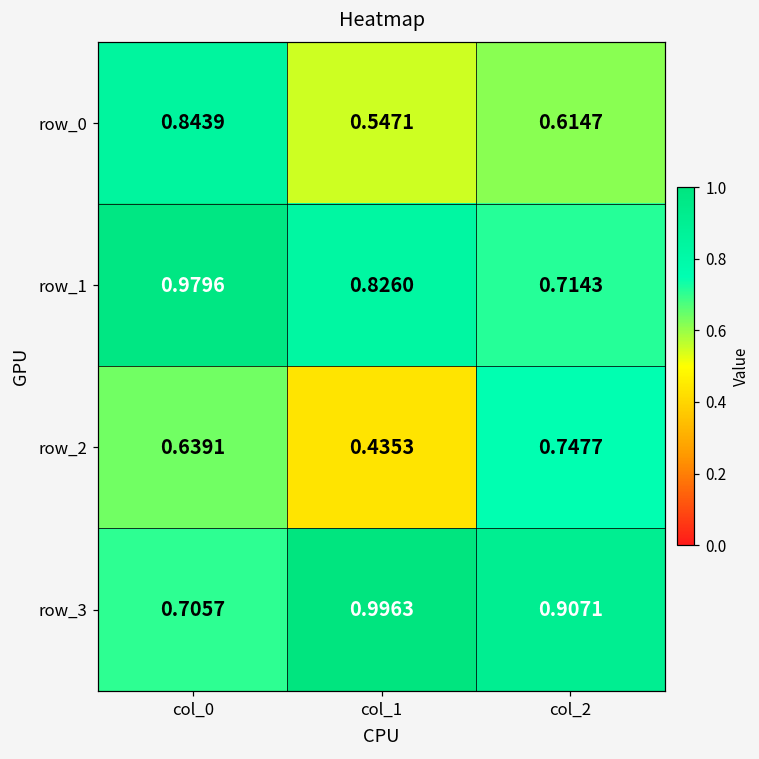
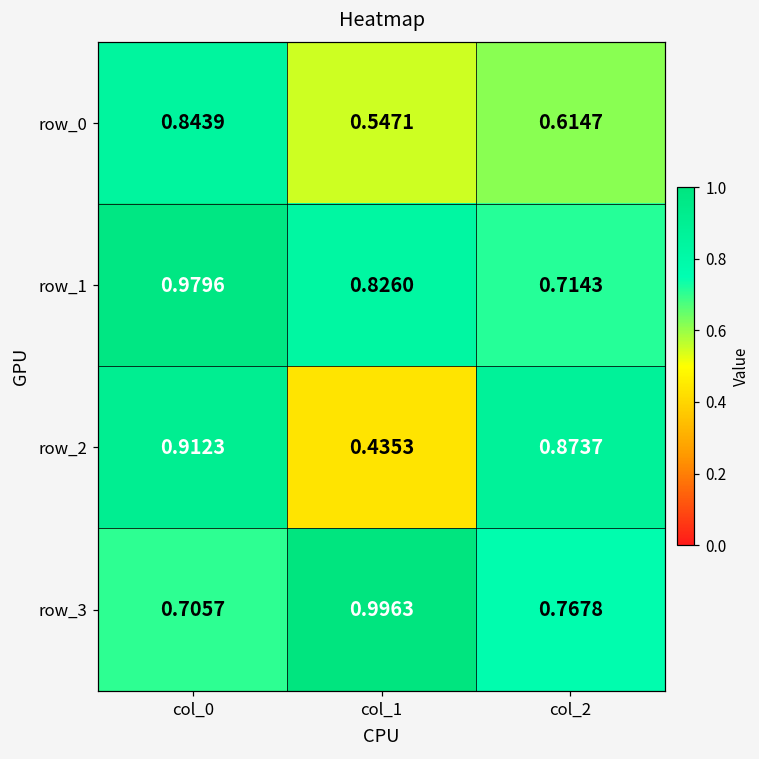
  {
    "row_0": {
      "col_0": 0.8439,
      "col_1": 0.5471,
      "col_2": 0.6147
    },
    "row_1": {
      "col_0": 0.9796,
      "col_1": 0.8260,
      "col_2": 0.7143
    },
    "row_2": {
-     "col_0": 0.6391,
+     "col_0": 0.9123,
      "col_1": 0.4353,
-     "col_2": 0.7477
+     "col_2": 0.8737
    },
    "row_3": {
      "col_0": 0.7057,
      "col_1": 0.9963,
-     "col_2": 0.9071
+     "col_2": 0.7678
    }
  }
